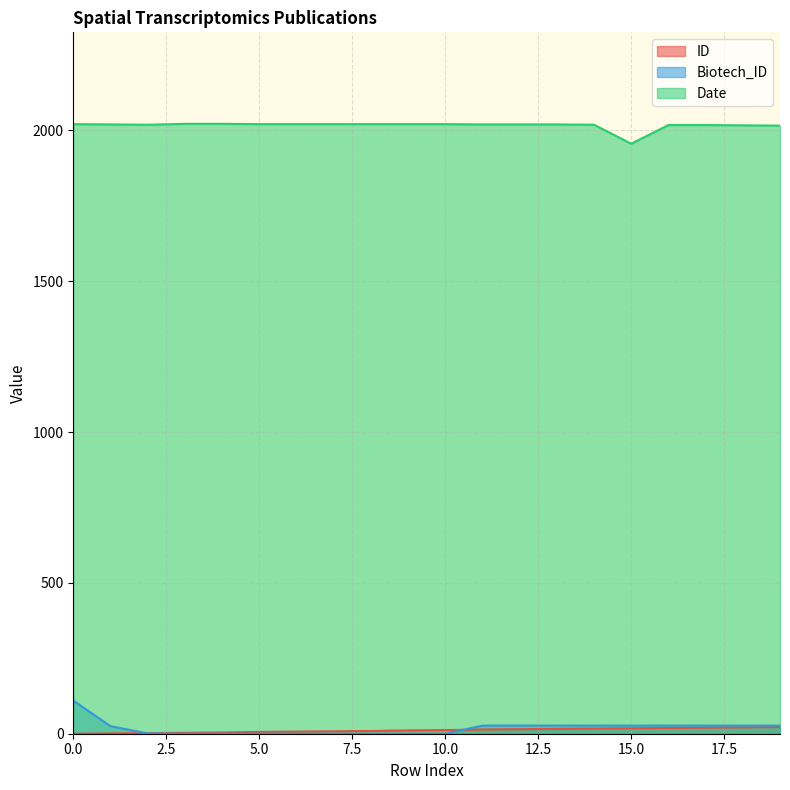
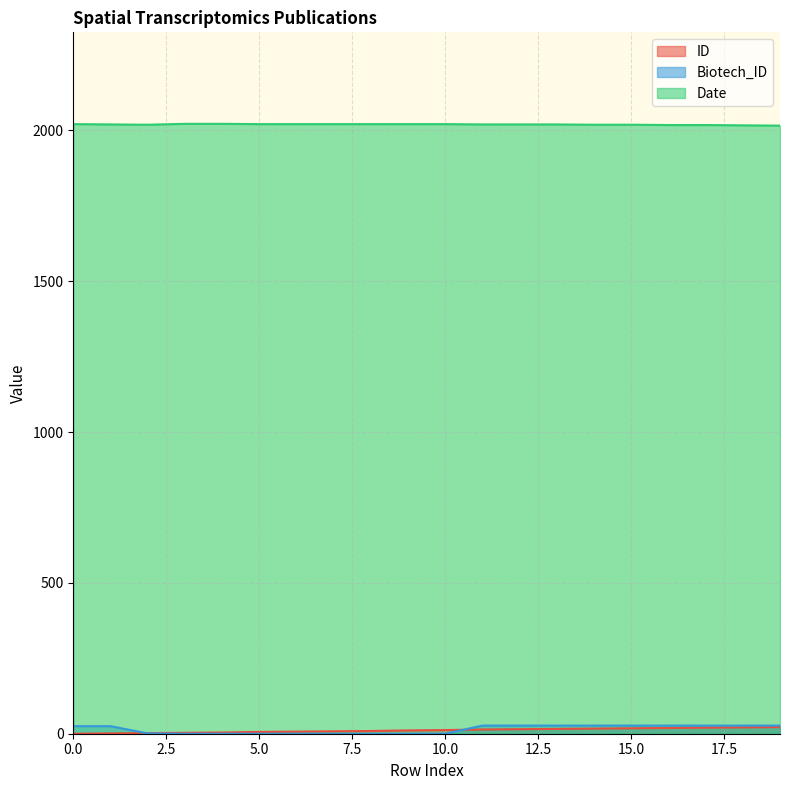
  {
    "ID": {
      "0.0": 0,
      "10.0": 10,
      "15.0": 20
    },
    "Biotech_ID": {
-     "0.0": 110,
+     "0.0": 30,
      "10.0": 0,
      "15.0": 30
    },
    "Date": {
      "0.0": 2020,
      "5.0": 2020,
      "10.0": 2020,
-     "15.0": 1960
+     "15.0": 2020
    }
  }
